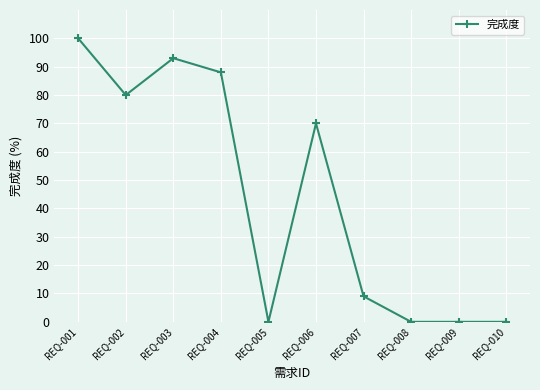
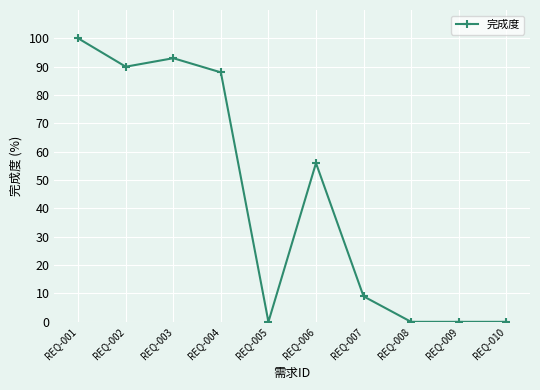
  {
    "REQ-001": 100,
-   "REQ-002": 80,
+   "REQ-002": 90,
    "REQ-003": 93,
    "REQ-004": 88,
    "REQ-005": 0,
-   "REQ-006": 70,
+   "REQ-006": 56,
    "REQ-007": 9,
    "REQ-008": 0,
    "REQ-009": 0,
    "REQ-010": 0
  }
